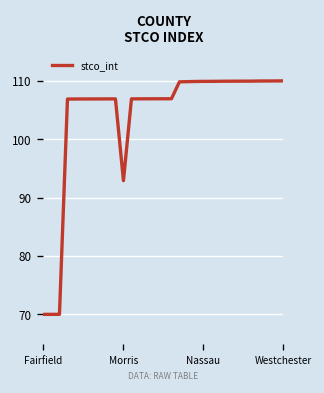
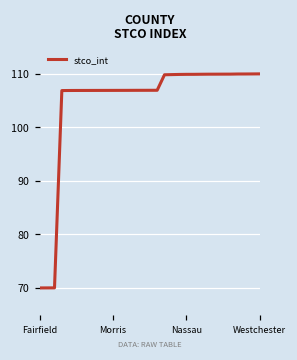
  {
    "Fairfield": 70,
-   "Morris": 93,
+   "Morris": 107,
    "Nassau": 110,
    "Westchester": 110
  }
